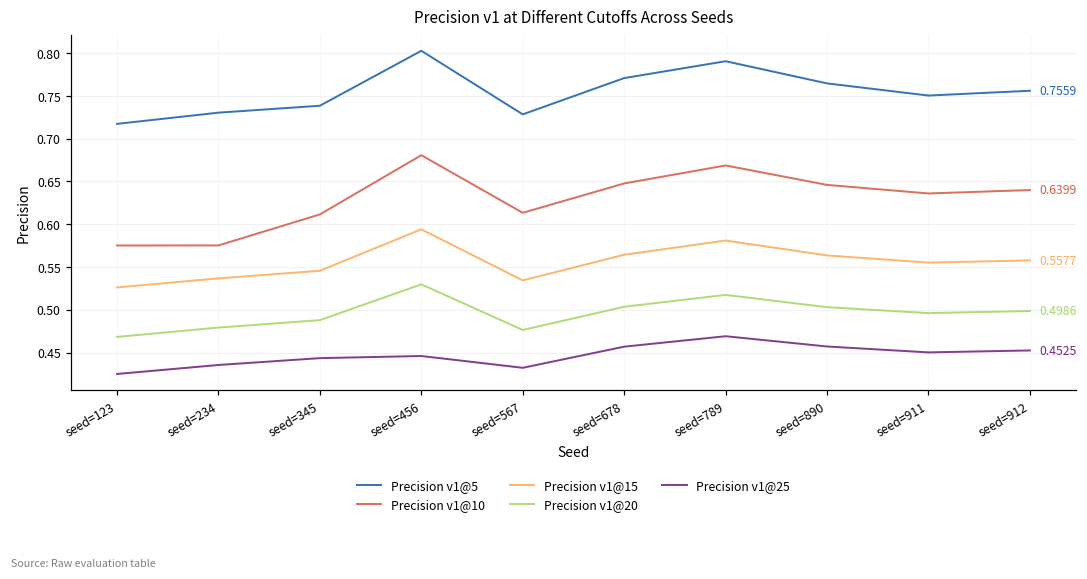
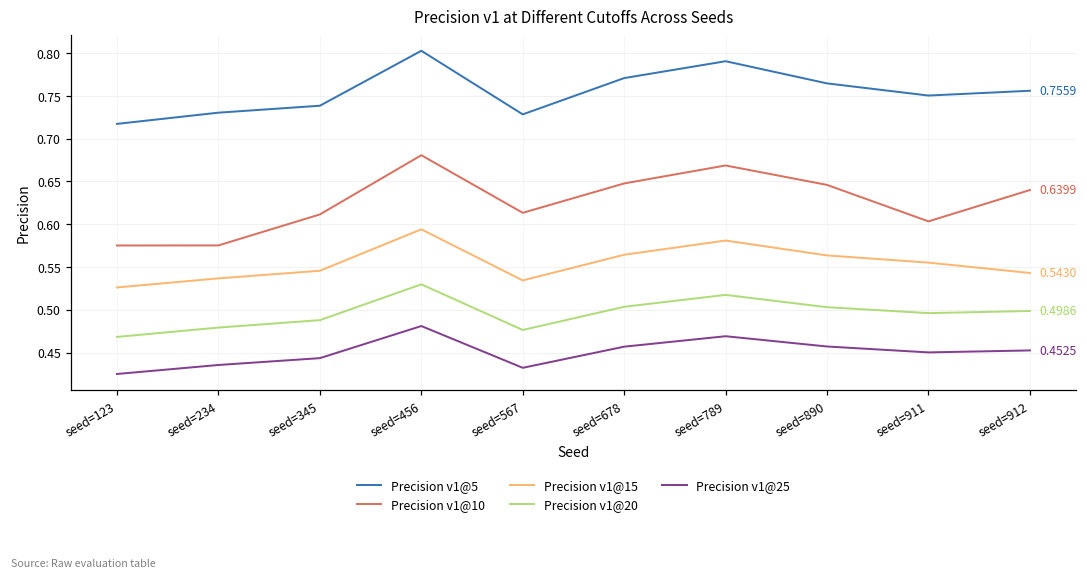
  {
    "Precision v1@5": {
      "seed=912": 0.7559
    },
    "Precision v1@10": {
      "seed=123": 0.58,
      "seed=234": 0.58,
      "seed=345": 0.61,
      "seed=456": 0.68,
      "seed=567": 0.61,
      "seed=678": 0.65,
      "seed=789": 0.67,
      "seed=890": 0.65,
-     "seed=911": 0.64
+     "seed=911": 0.60
    },
    "Precision v1@15": {
-     "seed=912": 0.5577
+     "seed=912": 0.5430
    },
    "Precision v1@20": {
      "seed=912": 0.4986
    },
    "Precision v1@25": {
      "seed=123": 0.43,
      "seed=234": 0.44,
      "seed=345": 0.44,
-     "seed=456": 0.45,
+     "seed=456": 0.48,
      "seed=567": 0.43,
      "seed=678": 0.46,
      "seed=789": 0.47,
      "seed=890": 0.46,
      "seed=911": 0.45
    }
  }
